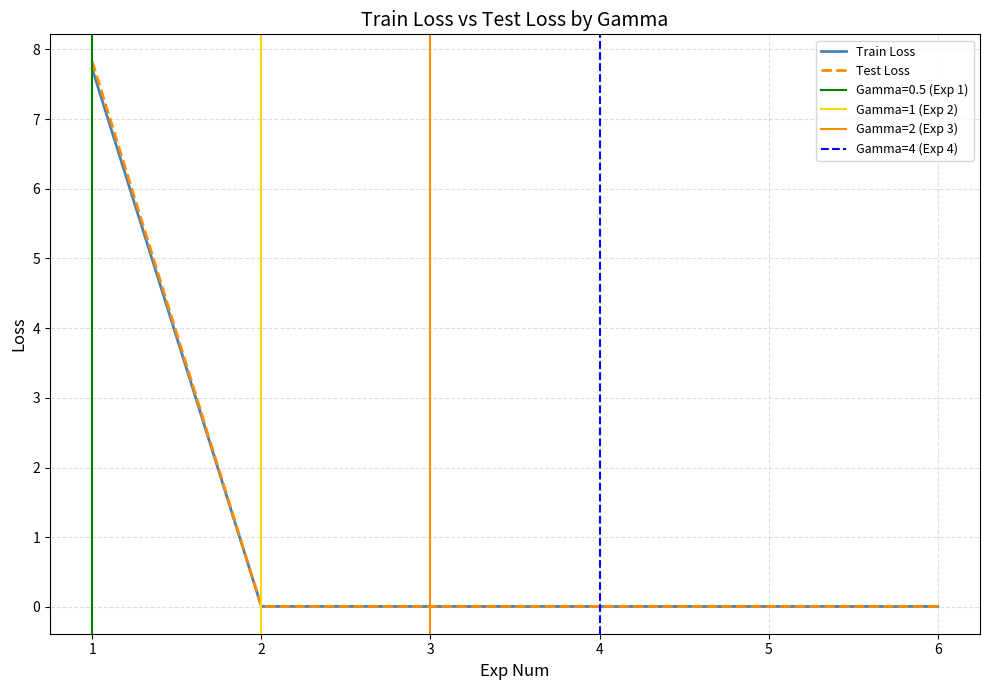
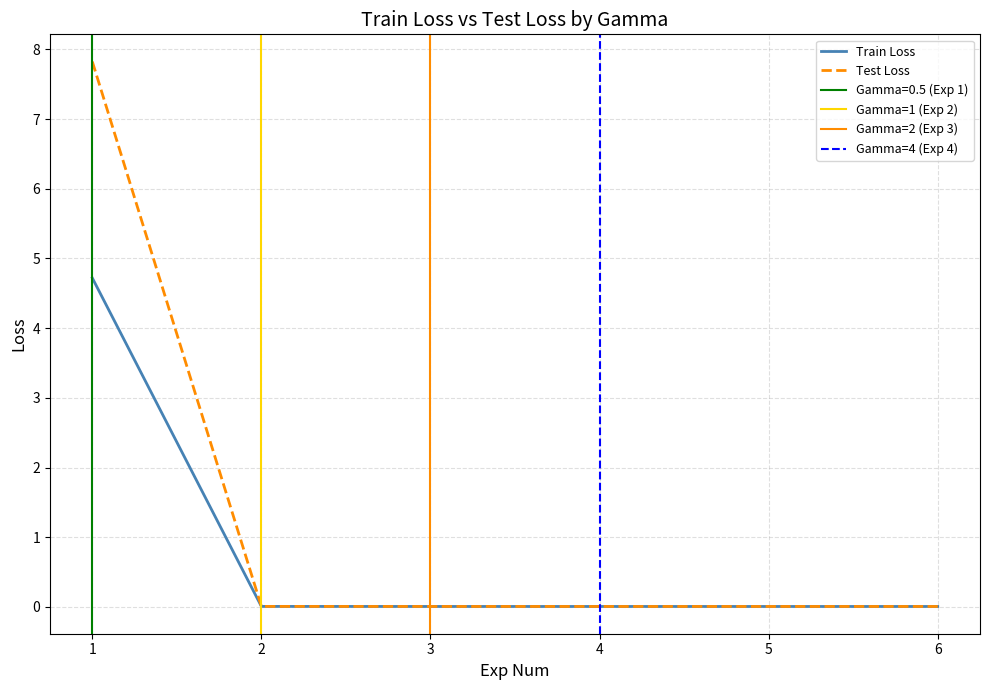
  {
    "Train Loss": {
-     "1": 7.7
+     "1": 4.7
    },
    "Test Loss": {
      "1": 7.8
    }
  }
